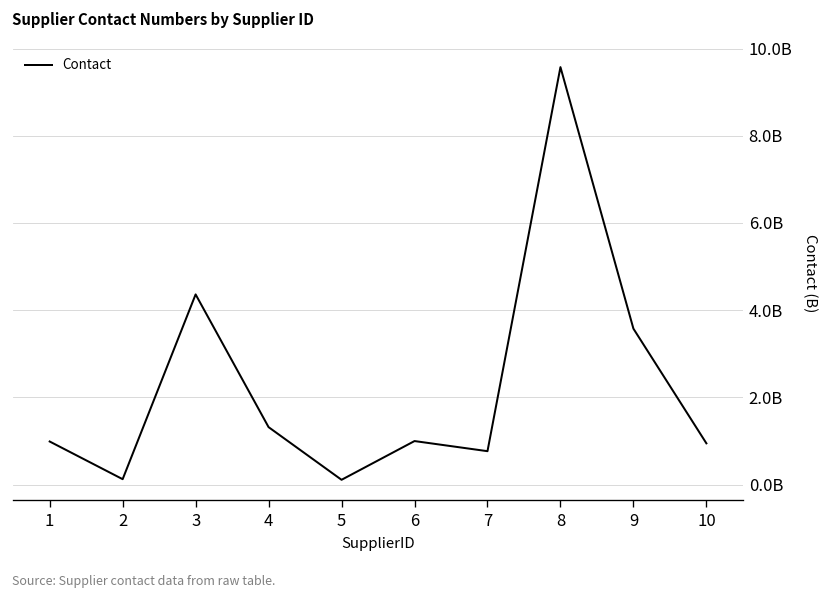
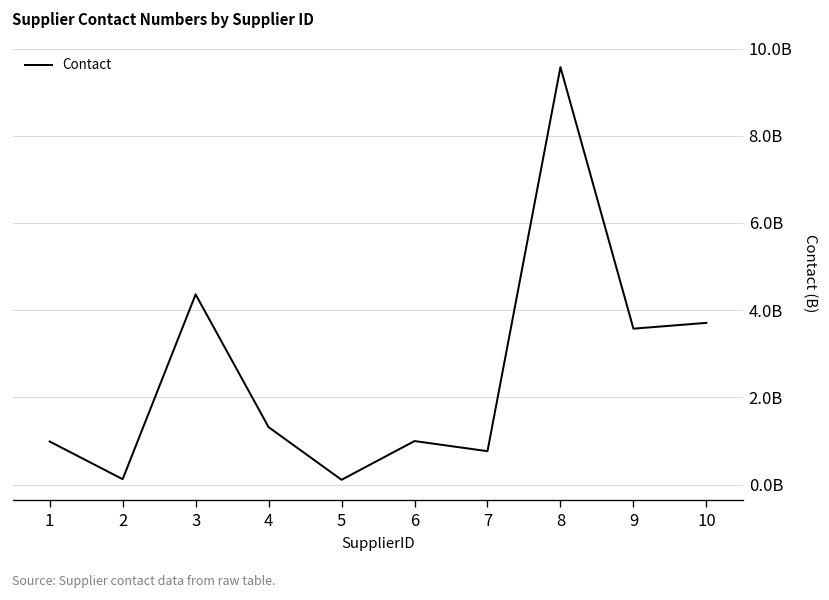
  {
    "1": 1000000000,
    "2": 100000000,
    "3": 4400000000,
    "4": 1300000000,
    "5": 100000000,
    "6": 1000000000,
    "7": 800000000,
    "8": 9600000000,
    "9": 3600000000,
-   "10": 900000000
+   "10": 3700000000
  }
